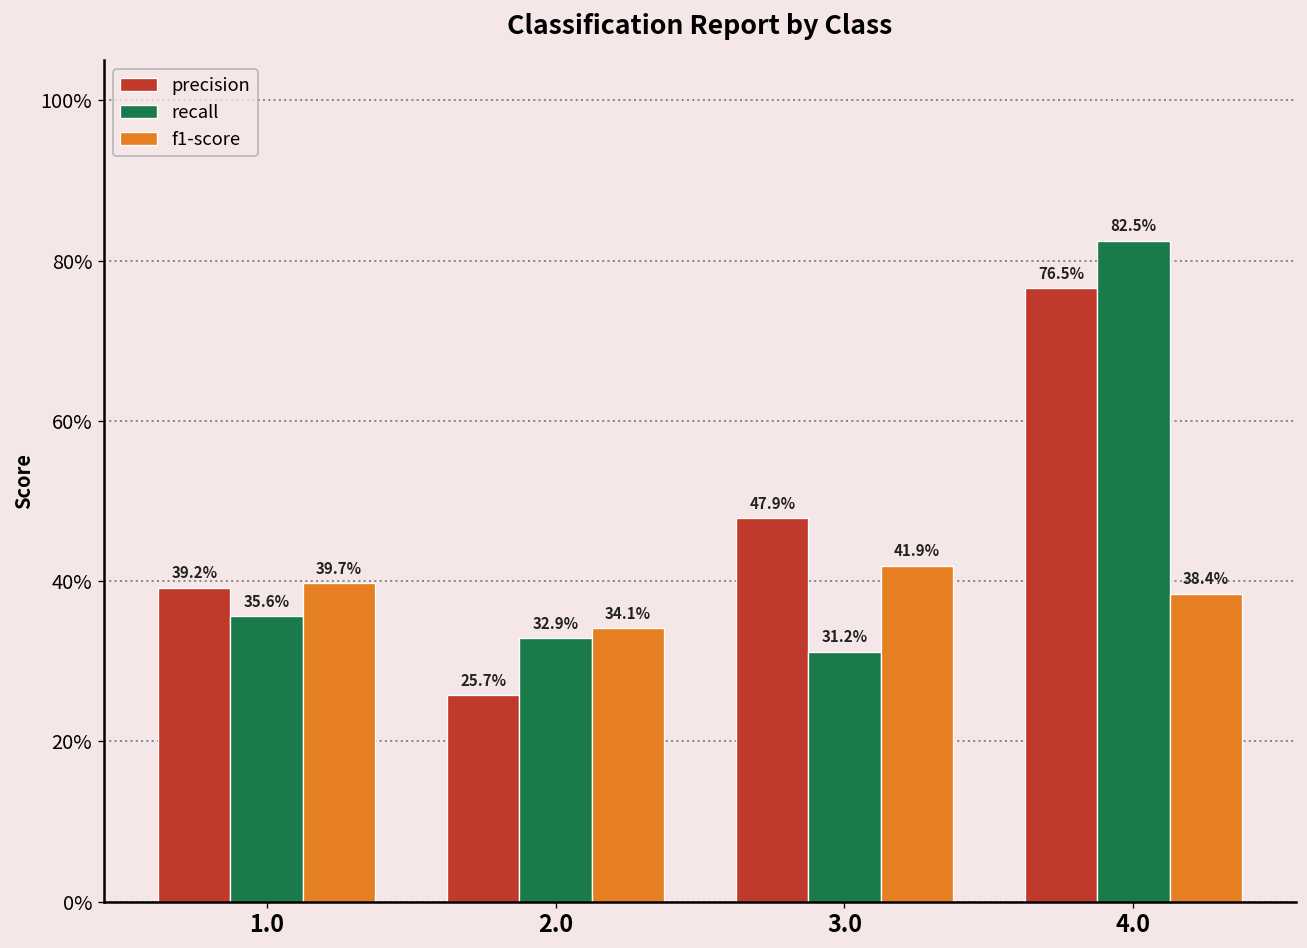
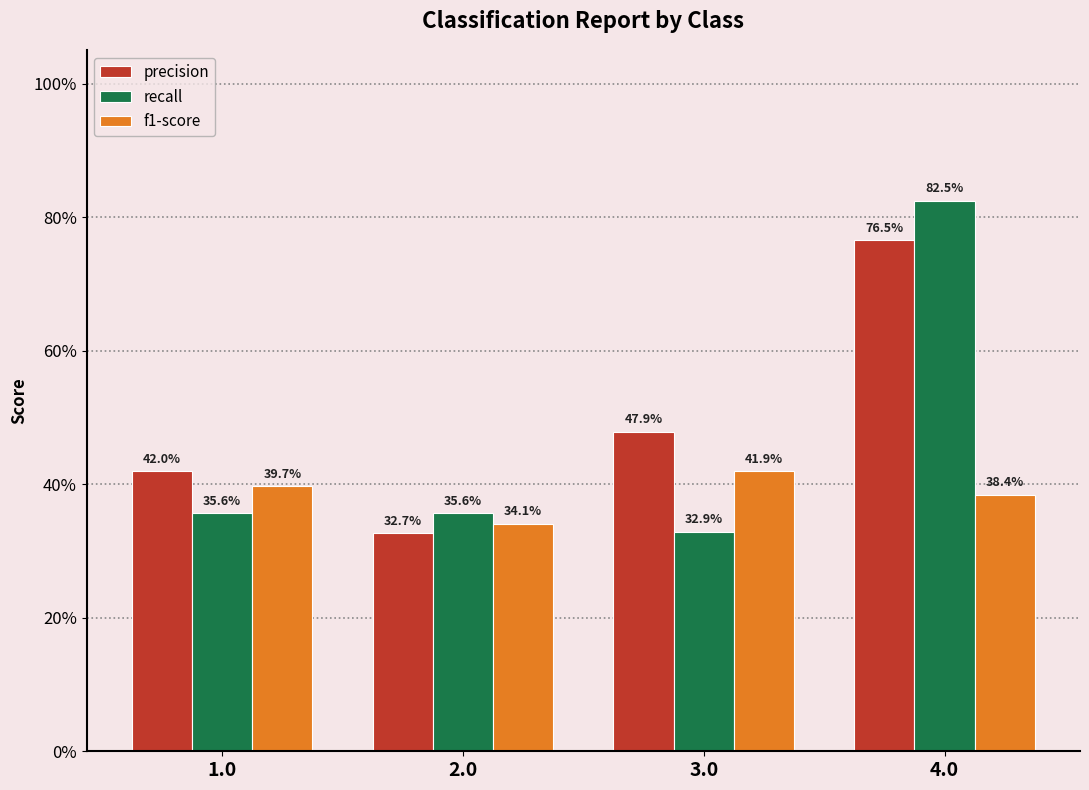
  {
    "precision": {
-     "1.0": "39.2%",
-     "2.0": "25.7%",
+     "1.0": "42.0%",
+     "2.0": "32.7%",
      "3.0": "47.9%",
      "4.0": "76.5%"
    },
    "recall": {
      "1.0": "35.6%",
-     "2.0": "32.9%",
-     "3.0": "31.2%",
+     "2.0": "35.6%",
+     "3.0": "32.9%",
      "4.0": "82.5%"
    },
    "f1-score": {
      "1.0": "39.7%",
      "2.0": "34.1%",
      "3.0": "41.9%",
      "4.0": "38.4%"
    }
  }
